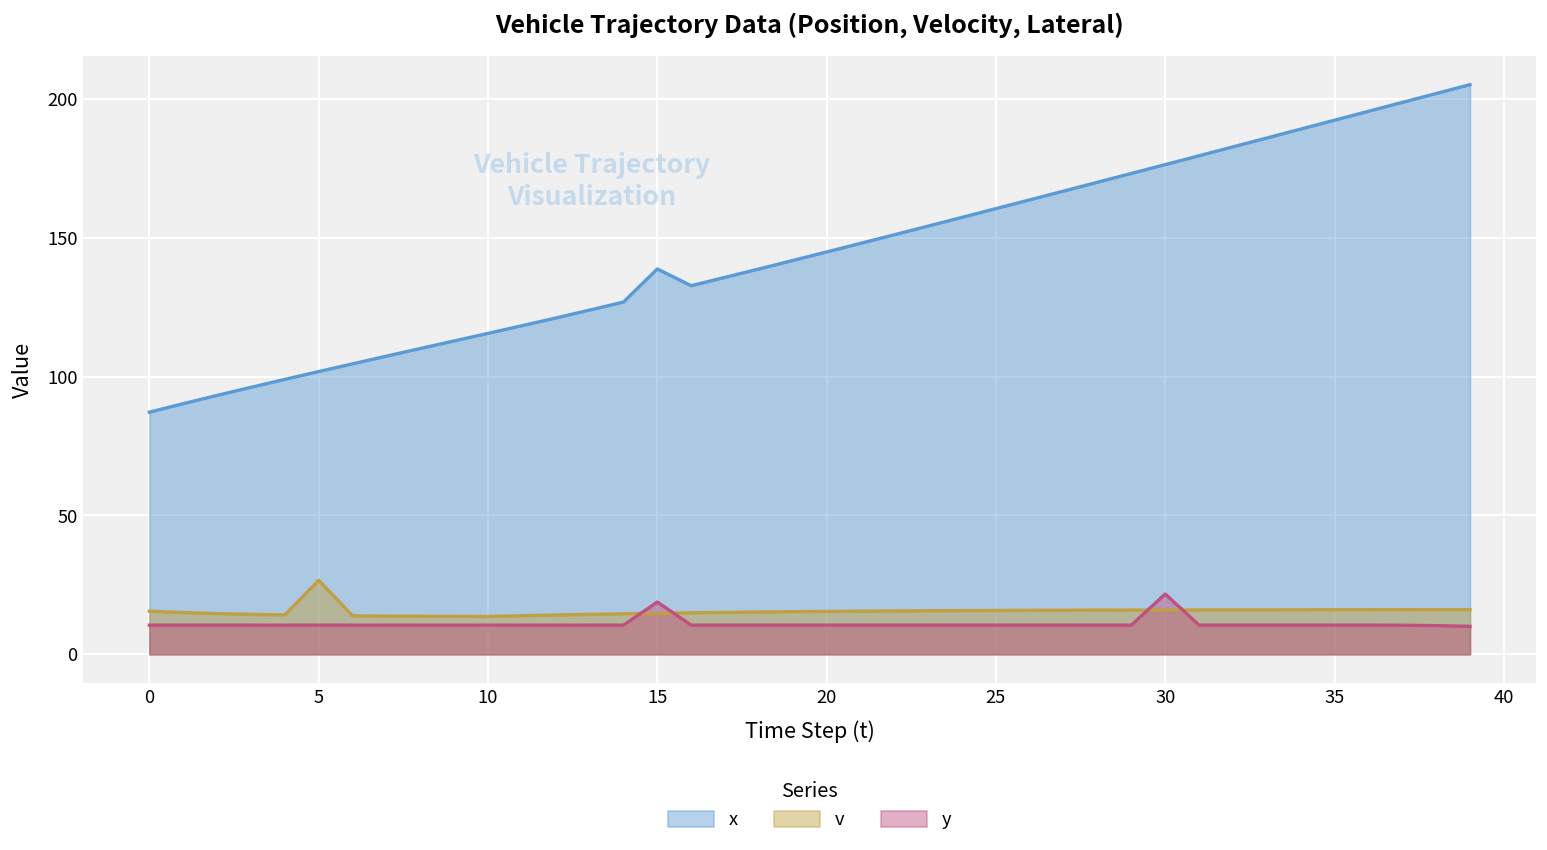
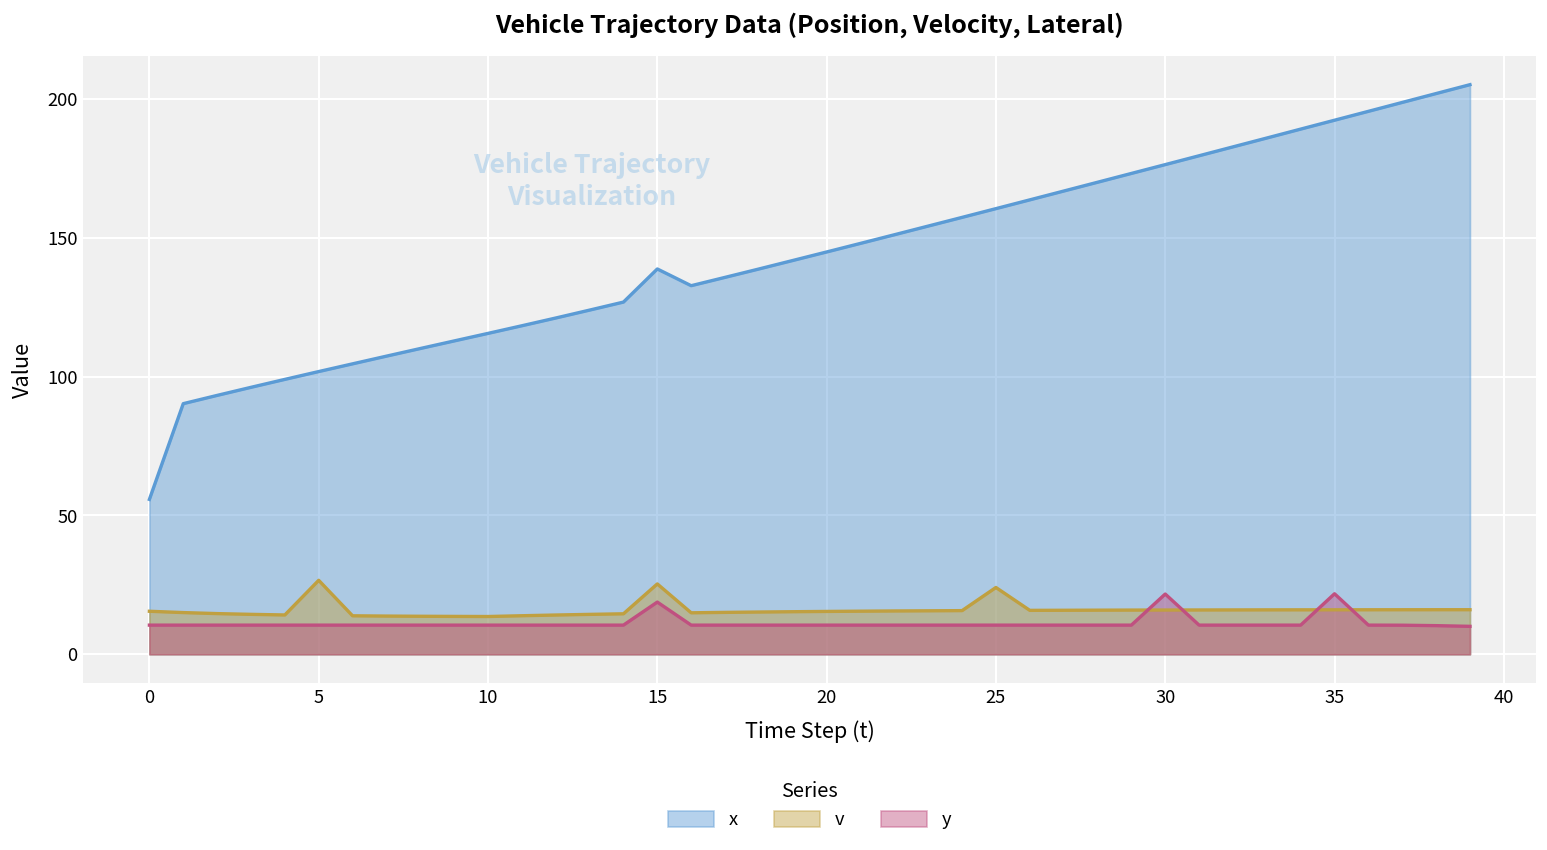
  {
    "x": {
-     "0": 87,
+     "0": 56,
      "5": 102,
      "10": 116,
      "15": 139,
      "20": 145,
      "25": 161,
      "30": 176,
      "35": 192
    },
    "v": {
      "0": 15,
      "5": 27,
      "10": 14,
-     "15": 15,
+     "15": 25,
      "20": 15,
-     "25": 16,
+     "25": 24,
      "30": 16,
      "35": 16
    },
    "y": {
      "0": 11,
      "5": 11,
      "10": 11,
      "15": 19,
      "20": 11,
      "25": 11,
      "30": 22,
-     "35": 11
+     "35": 22
    }
  }
